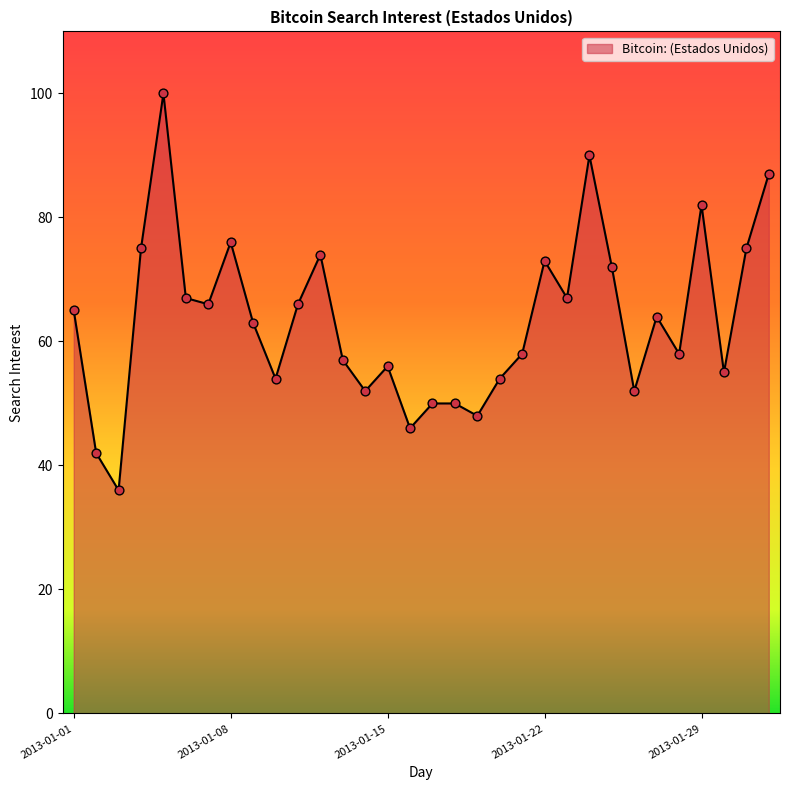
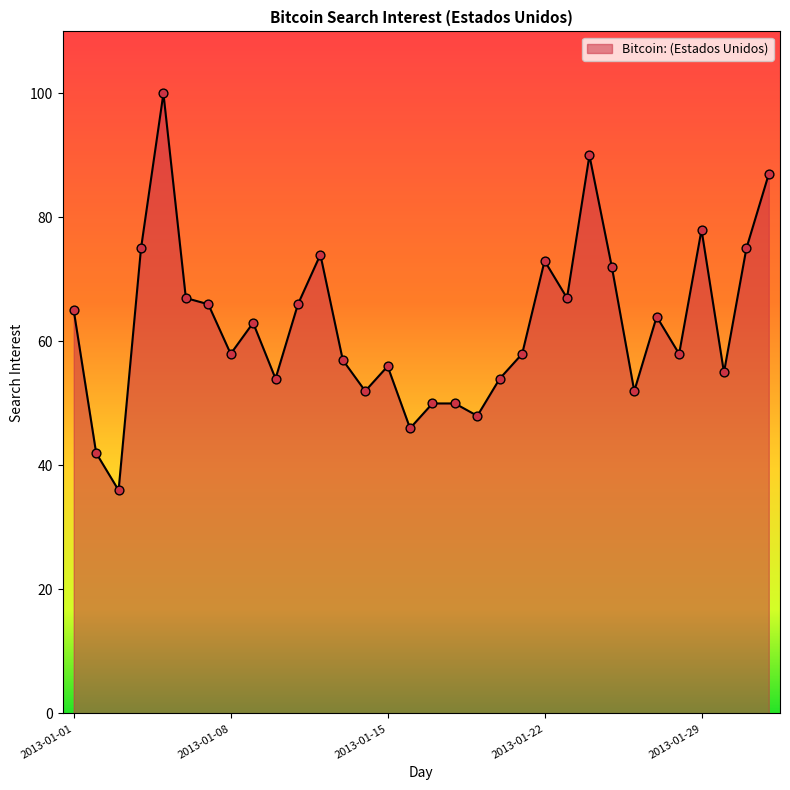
  {
    "2013-01-01": 65,
-   "2013-01-08": 76,
+   "2013-01-08": 58,
    "2013-01-15": 56,
    "2013-01-22": 73,
-   "2013-01-29": 82
+   "2013-01-29": 78
  }
